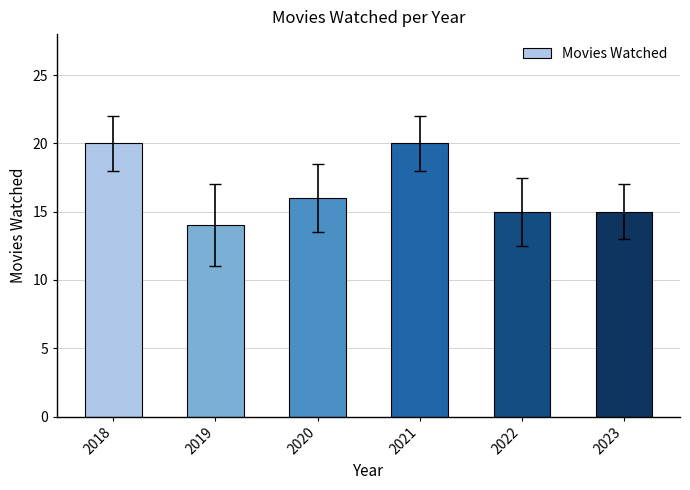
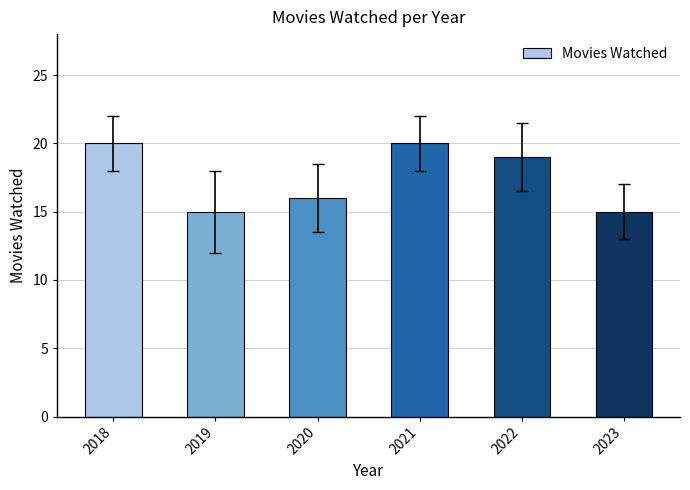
  {
    "Movies Watched": {
      "2018": 20,
-     "2019": 14,
+     "2019": 15,
      "2020": 16,
      "2021": 20,
-     "2022": 15,
+     "2022": 19,
      "2023": 15
    }
  }
